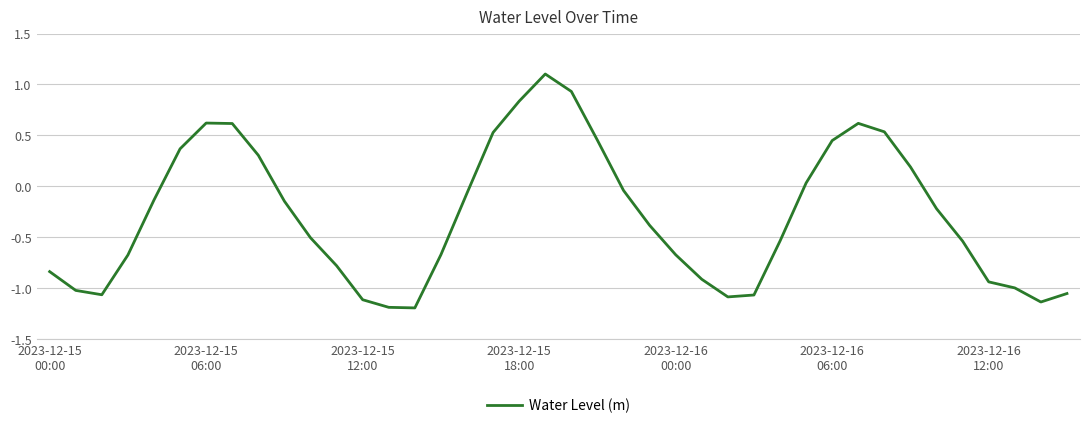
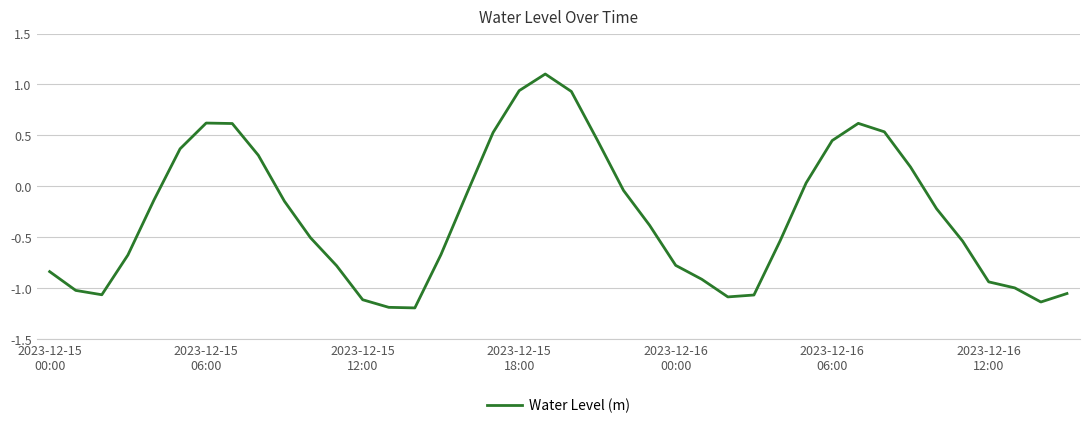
  {
    "2023-12-15 00:00": -0.84,
    "2023-12-15 06:00": 0.62,
    "2023-12-15 12:00": -1.11,
-   "2023-12-15 18:00": 0.84,
-   "2023-12-16 00:00": -0.67,
+   "2023-12-15 18:00": 0.94,
+   "2023-12-16 00:00": -0.77,
    "2023-12-16 06:00": 0.45,
    "2023-12-16 12:00": -0.94
  }
